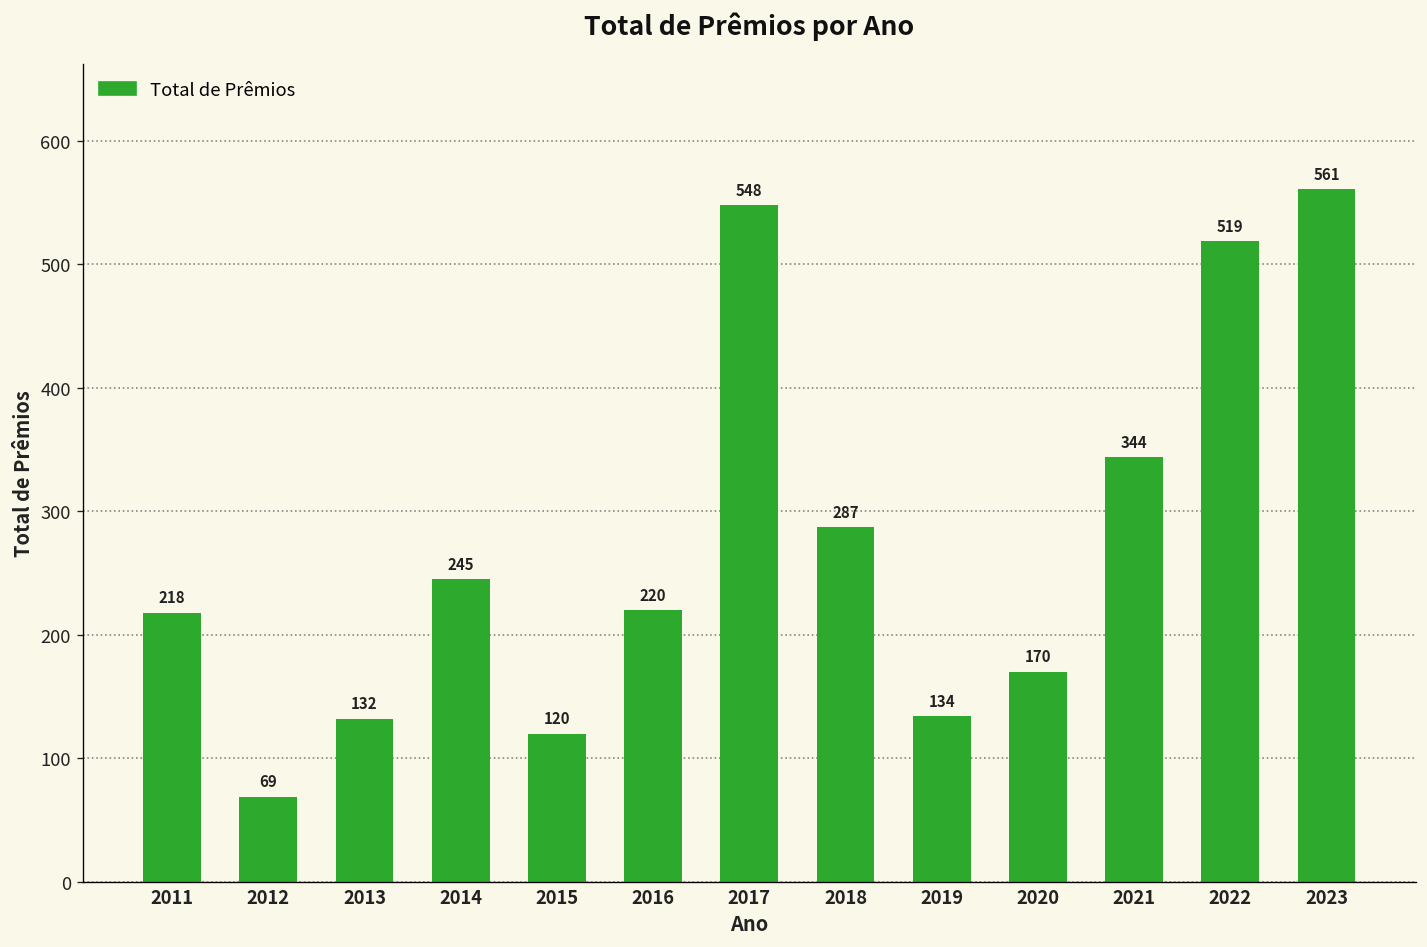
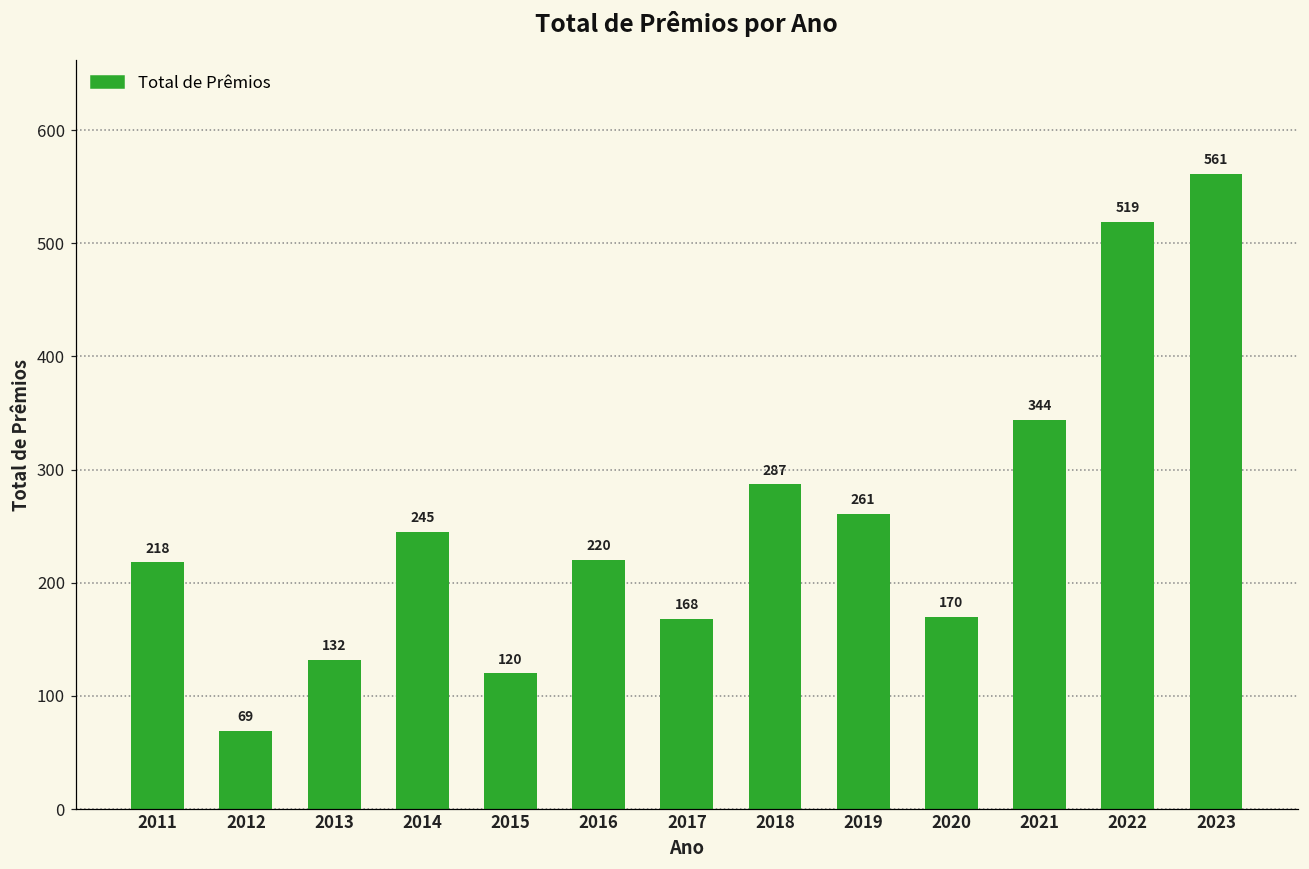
  {
    "2011": 218,
    "2012": 69,
    "2013": 132,
    "2014": 245,
    "2015": 120,
    "2016": 220,
-   "2017": 548,
+   "2017": 168,
    "2018": 287,
-   "2019": 134,
+   "2019": 261,
    "2020": 170,
    "2021": 344,
    "2022": 519,
    "2023": 561
  }
